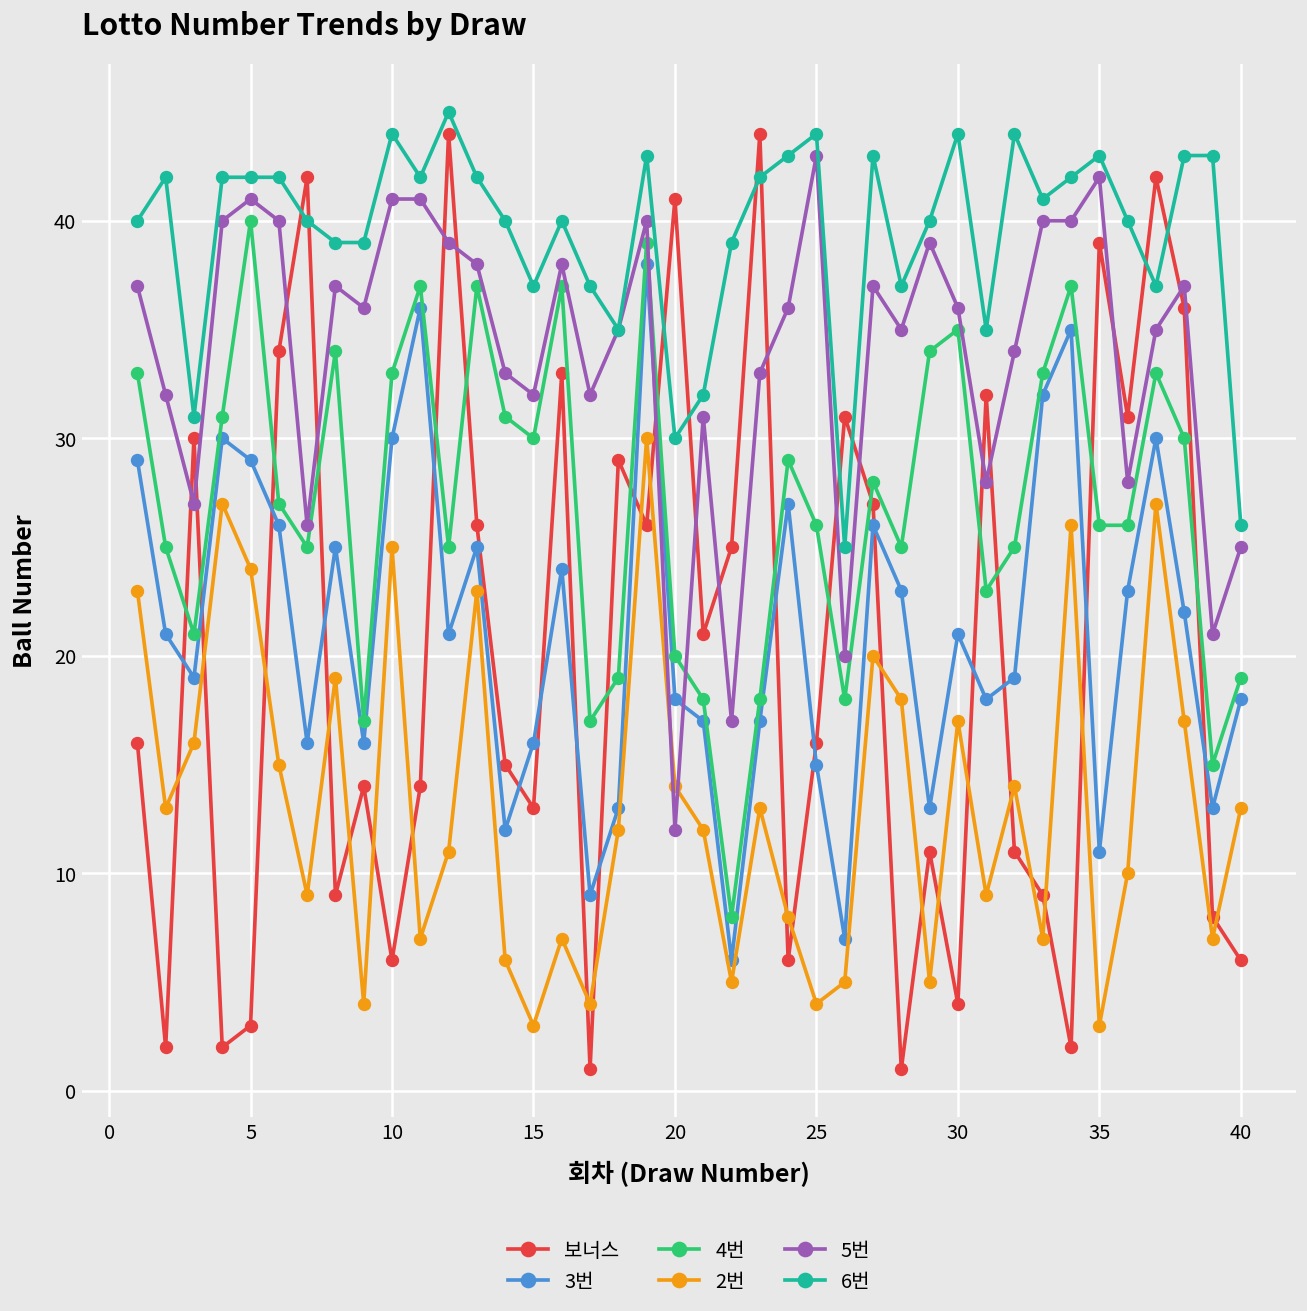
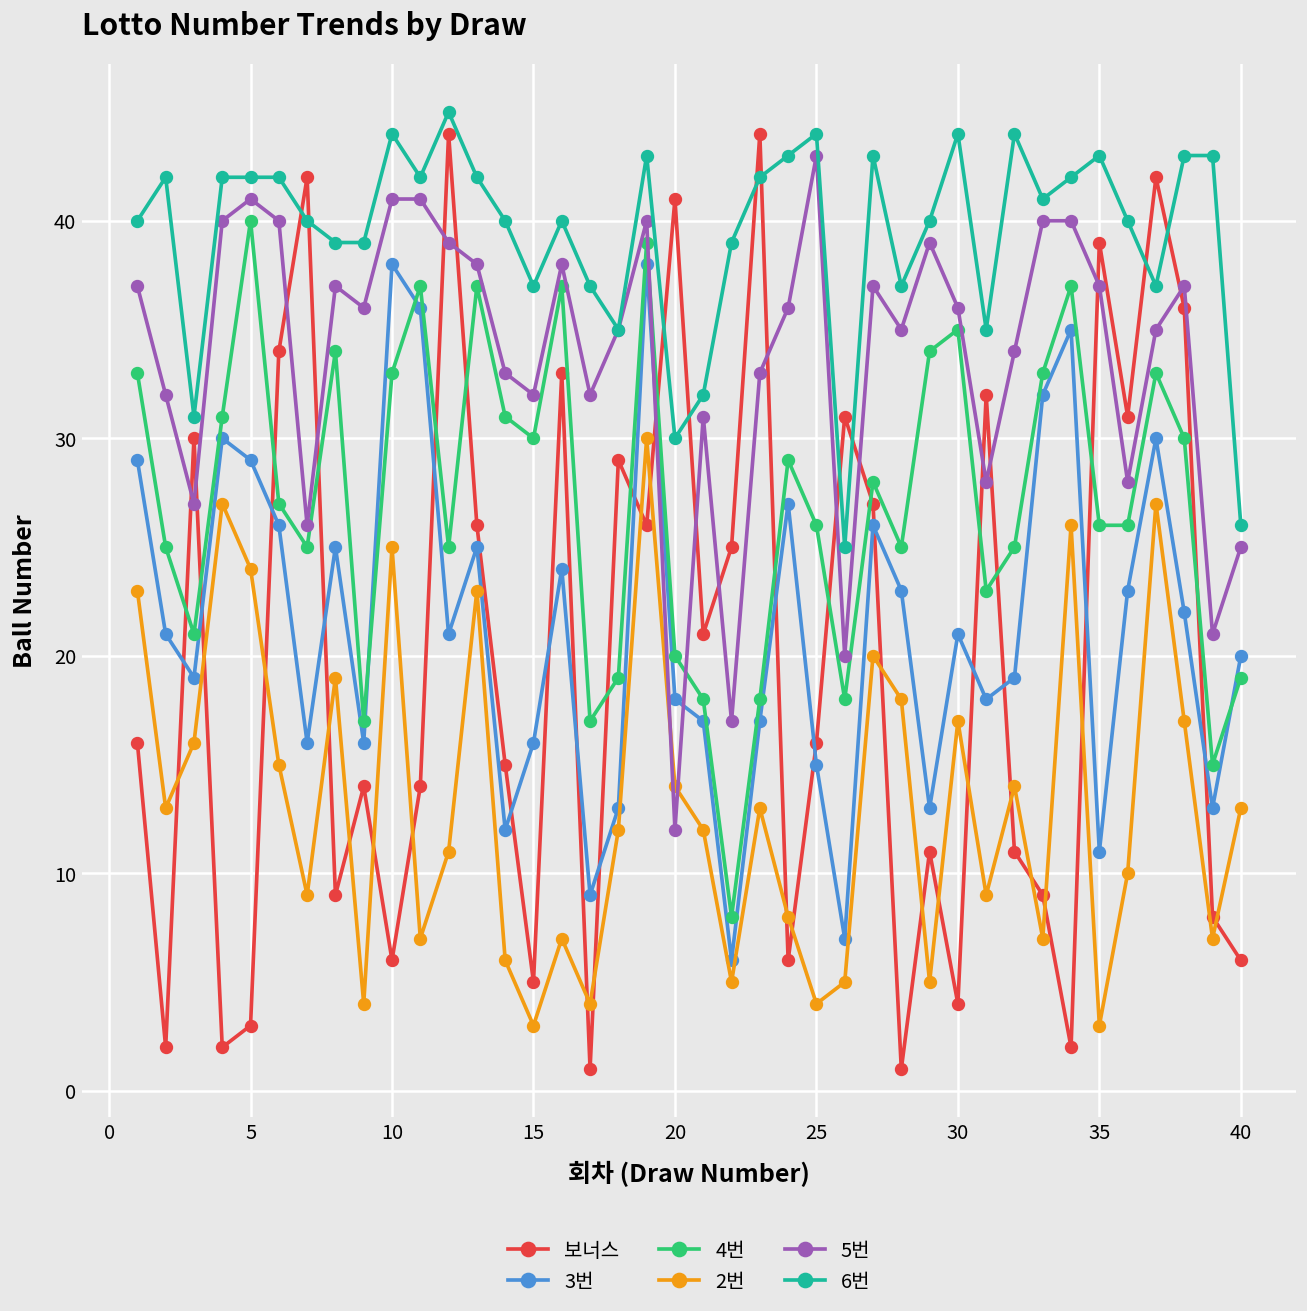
  {
    "보너스": {
      "5": 3,
      "10": 6,
-     "15": 13,
+     "15": 5,
      "20": 41,
      "25": 16,
      "30": 4,
      "35": 39,
      "40": 6
    },
    "3번": {
      "5": 29,
-     "10": 30,
+     "10": 38,
      "15": 16,
      "20": 18,
      "25": 15,
      "30": 21,
      "35": 11,
-     "40": 18
+     "40": 20
    },
    "2번": {
      "5": 24,
      "10": 25,
      "15": 3,
      "20": 14,
      "25": 4,
      "30": 17,
      "35": 3,
      "40": 13
    },
    "5번": {
      "5": 41,
      "10": 41,
      "15": 32,
      "20": 12,
      "25": 43,
      "30": 36,
-     "35": 42,
+     "35": 37,
      "40": 25
    }
  }
